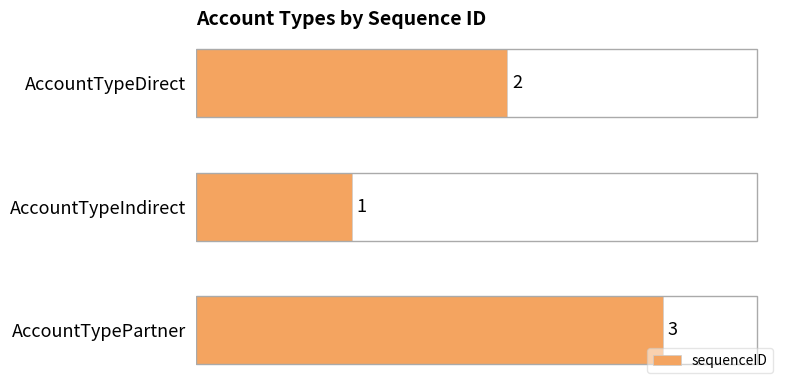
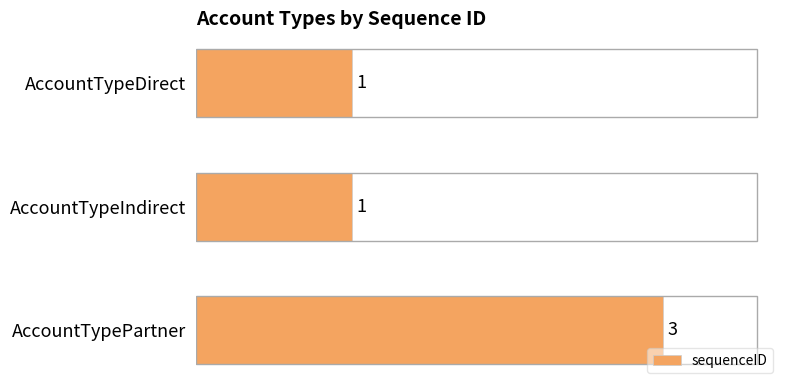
  {
-   "AccountTypeDirect": 2,
+   "AccountTypeDirect": 1,
    "AccountTypeIndirect": 1,
    "AccountTypePartner": 3
  }
